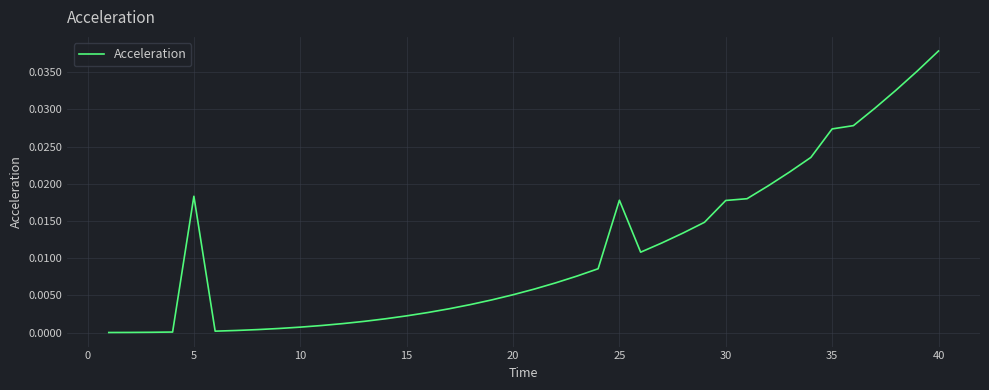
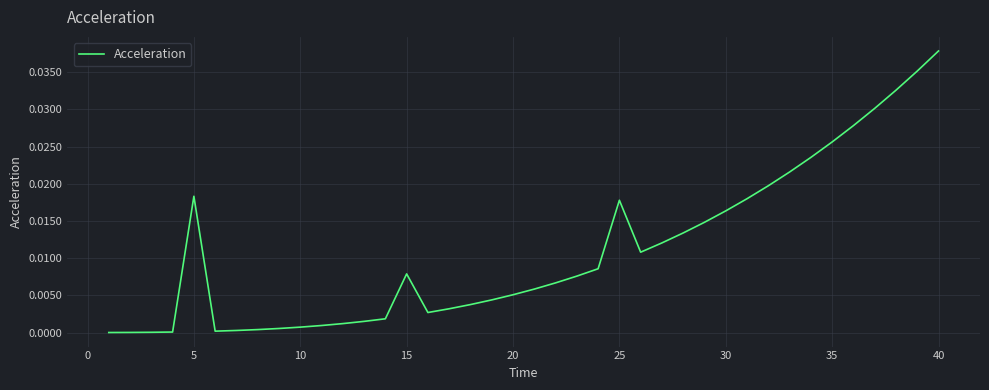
  {
    "5": 0.018,
    "10": 0.001,
-   "15": 0.002,
+   "15": 0.008,
    "20": 0.005,
    "25": 0.018,
-   "30": 0.018,
-   "35": 0.027,
+   "30": 0.016,
+   "35": 0.026,
    "40": 0.038
  }
